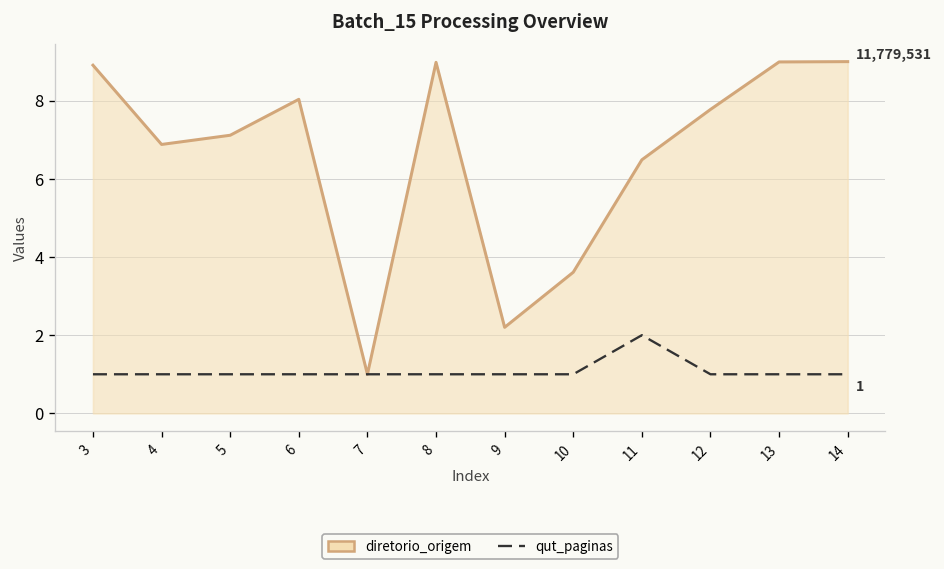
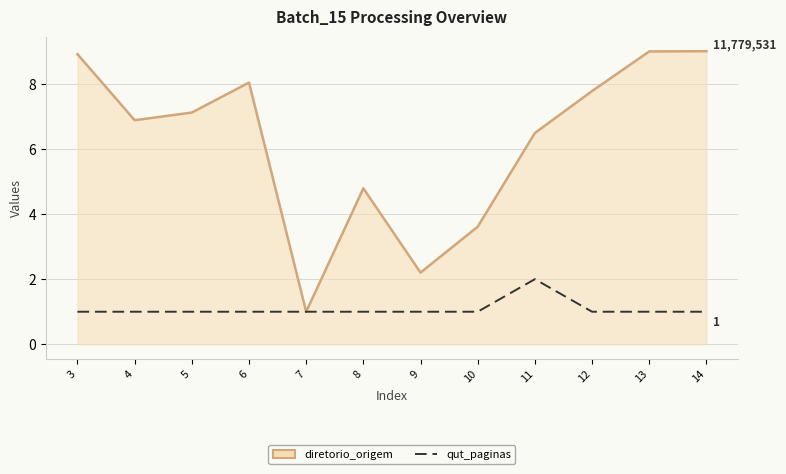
  {
    "diretorio_origem": {
      "3": 8.9,
      "4": 6.9,
      "5": 7.1,
      "6": 8.0,
-     "8": 9.0,
+     "8": 4.8,
      "9": 2.2,
      "10": 3.6,
      "11": 6.5,
      "12": 7.8,
      "13": 9.0
    },
    "qut_paginas": {
      "14": 1
    }
  }
